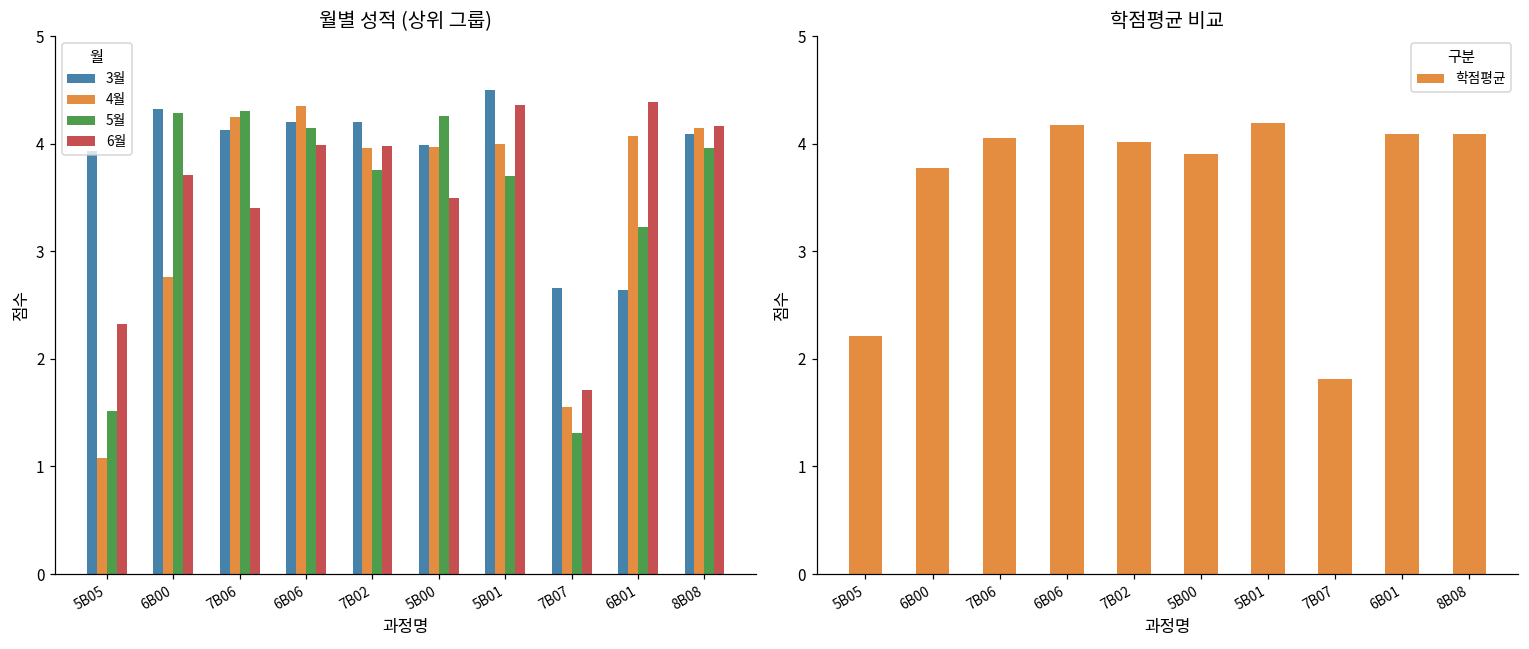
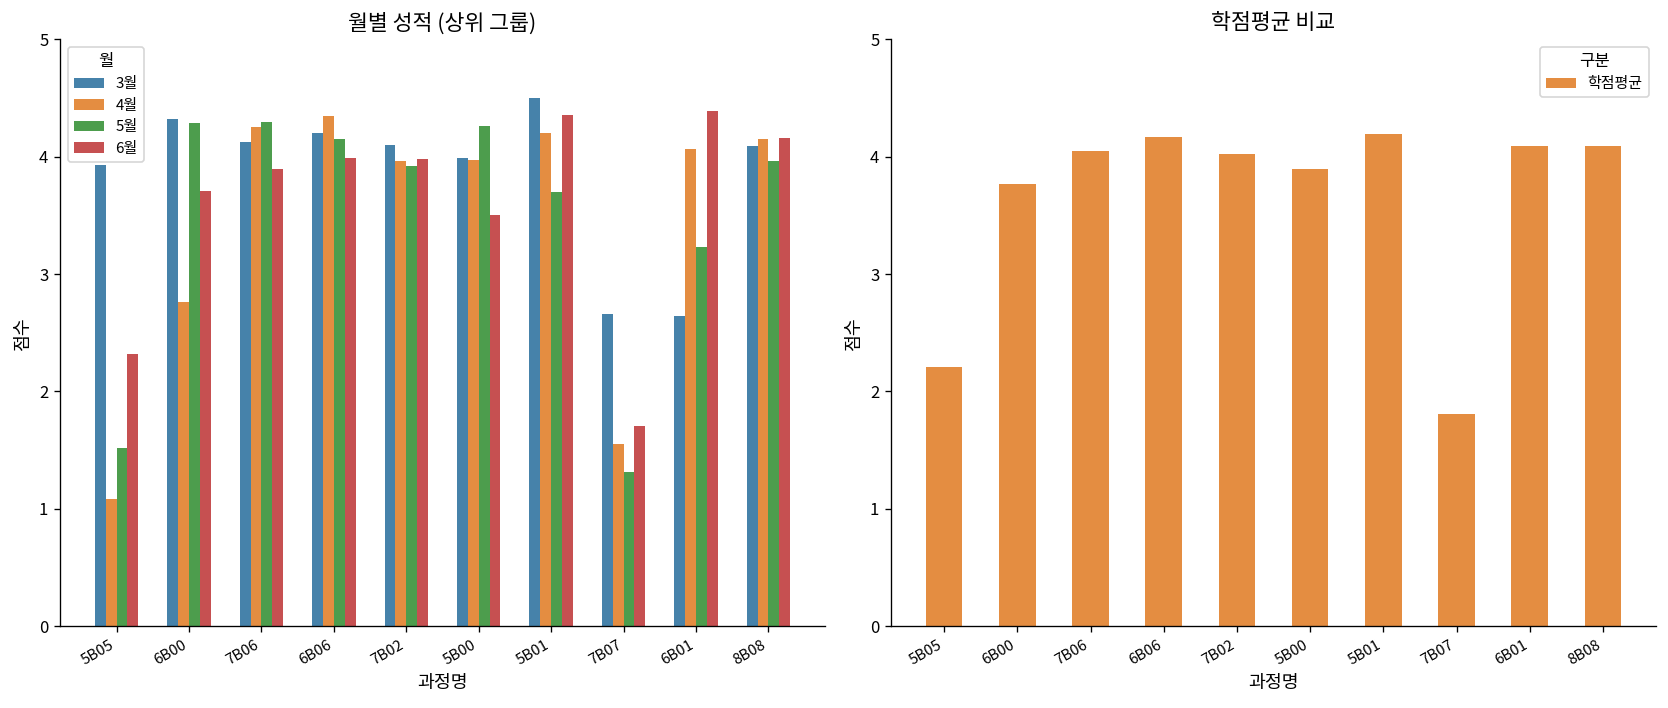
  {
    "월별 성적 (상위 그룹)": {
      "3월": {
        "6B00": 4.3,
        "7B06": 4.1,
        "6B06": 4.2,
-       "7B02": 4.2,
+       "7B02": 4.1,
        "5B00": 4.0,
        "5B01": 4.5,
        "7B07": 2.7,
        "6B01": 2.6,
        "8B08": 4.1
      },
      "4월": {
        "5B05": 1.1,
        "6B00": 2.8,
        "7B06": 4.3,
        "6B06": 4.4,
        "7B02": 4.0,
        "5B00": 4.0,
-       "5B01": 4.0,
+       "5B01": 4.2,
        "7B07": 1.6,
        "6B01": 4.1,
        "8B08": 4.2
      },
      "5월": {
        "5B05": 1.5,
        "6B00": 4.3,
        "7B06": 4.3,
        "6B06": 4.2,
-       "7B02": 3.8,
+       "7B02": 3.9,
        "5B00": 4.3,
        "5B01": 3.7,
        "7B07": 1.3,
        "6B01": 3.2,
        "8B08": 4.0
      },
      "6월": {
        "5B05": 2.3,
        "6B00": 3.7,
-       "7B06": 3.4,
+       "7B06": 3.9,
        "6B06": 4.0,
        "7B02": 4.0,
        "5B00": 3.5,
        "5B01": 4.4,
        "7B07": 1.7,
        "6B01": 4.4,
        "8B08": 4.2
      }
    },
    "학점평균 비교": {
      "5B05": 2.2,
      "6B00": 3.8,
      "7B06": 4.1,
      "6B06": 4.2,
      "7B02": 4.0,
      "5B00": 3.9,
      "5B01": 4.2,
      "7B07": 1.8,
      "6B01": 4.1,
      "8B08": 4.1
    }
  }
